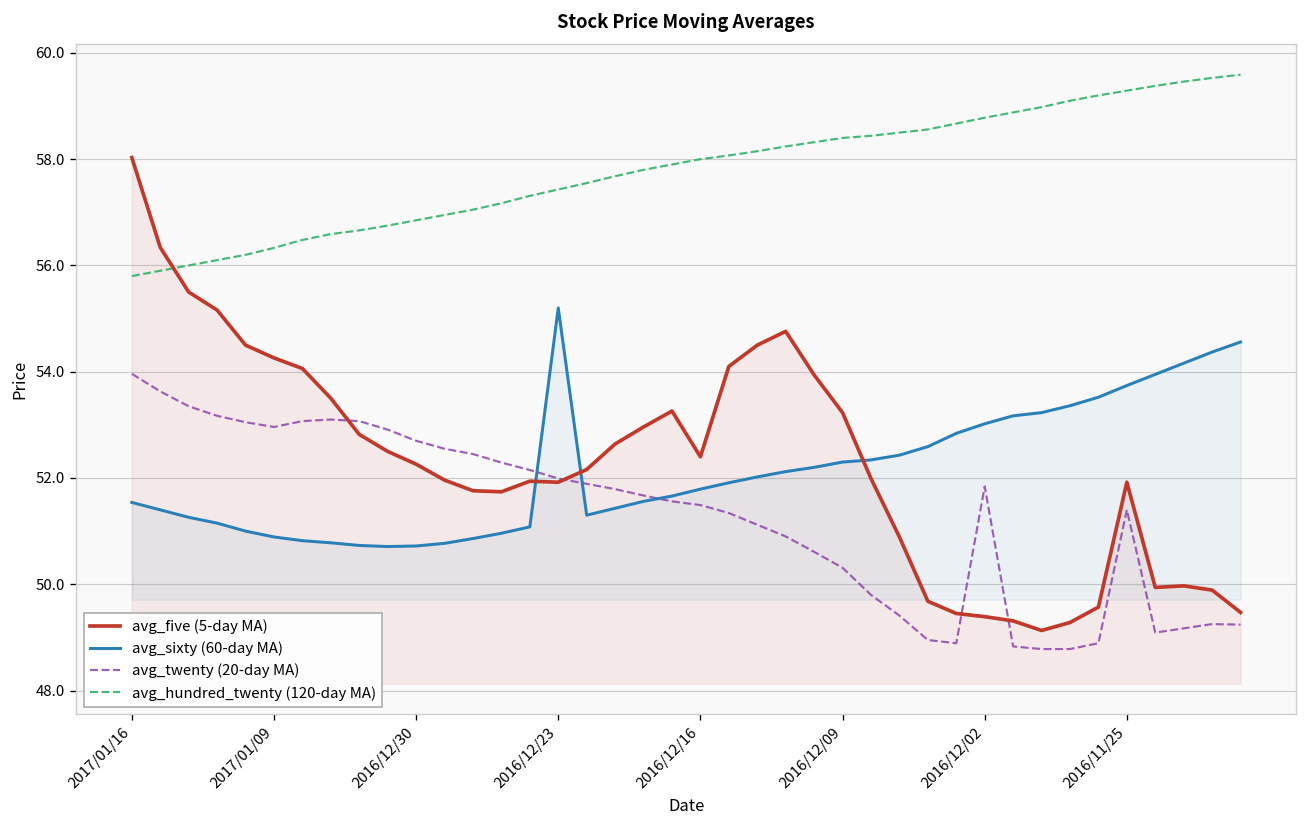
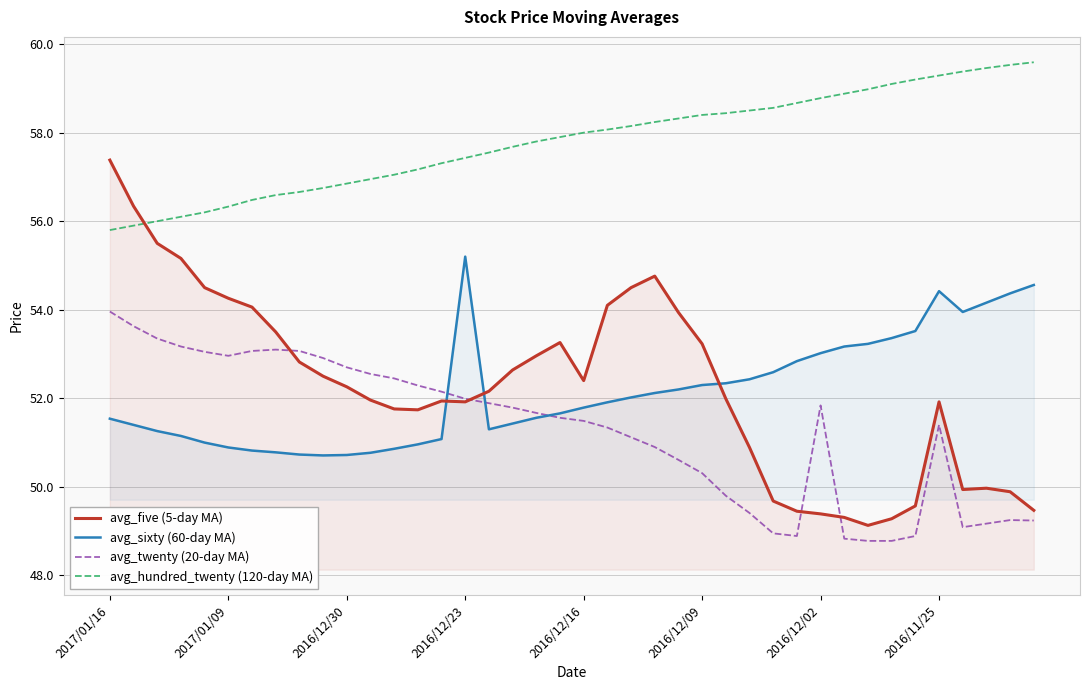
  {
    "avg_five (5-day MA)": {
-     "2017/01/16": 58.0,
+     "2017/01/16": 57.4,
      "2017/01/09": 54.3,
      "2016/12/30": 52.3,
      "2016/12/23": 51.9,
      "2016/12/16": 52.4,
      "2016/12/09": 53.2,
      "2016/12/02": 49.4,
      "2016/11/25": 51.9
    },
    "avg_sixty (60-day MA)": {
      "2017/01/16": 51.5,
      "2017/01/09": 50.9,
      "2016/12/30": 50.7,
      "2016/12/23": 55.2,
      "2016/12/16": 51.8,
      "2016/12/09": 52.3,
      "2016/12/02": 53.0,
-     "2016/11/25": 53.7
+     "2016/11/25": 54.4
    },
    "avg_twenty (20-day MA)": {
      "2017/01/16": 54.0,
      "2017/01/09": 53.0,
      "2016/12/30": 52.7,
      "2016/12/23": 52.0,
      "2016/12/16": 51.5,
      "2016/12/09": 50.3,
      "2016/12/02": 51.8,
      "2016/11/25": 51.4
    },
    "avg_hundred_twenty (120-day MA)": {
      "2017/01/16": 55.8,
      "2017/01/09": 56.3,
      "2016/12/30": 56.9,
      "2016/12/23": 57.4,
      "2016/12/16": 58.0,
      "2016/12/09": 58.4,
      "2016/12/02": 58.8,
      "2016/11/25": 59.3
    }
  }
